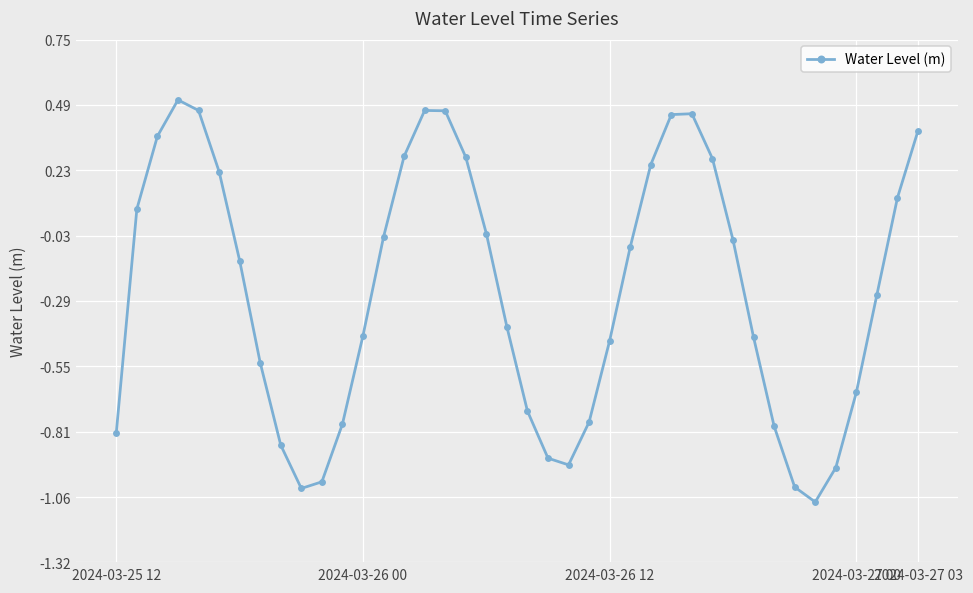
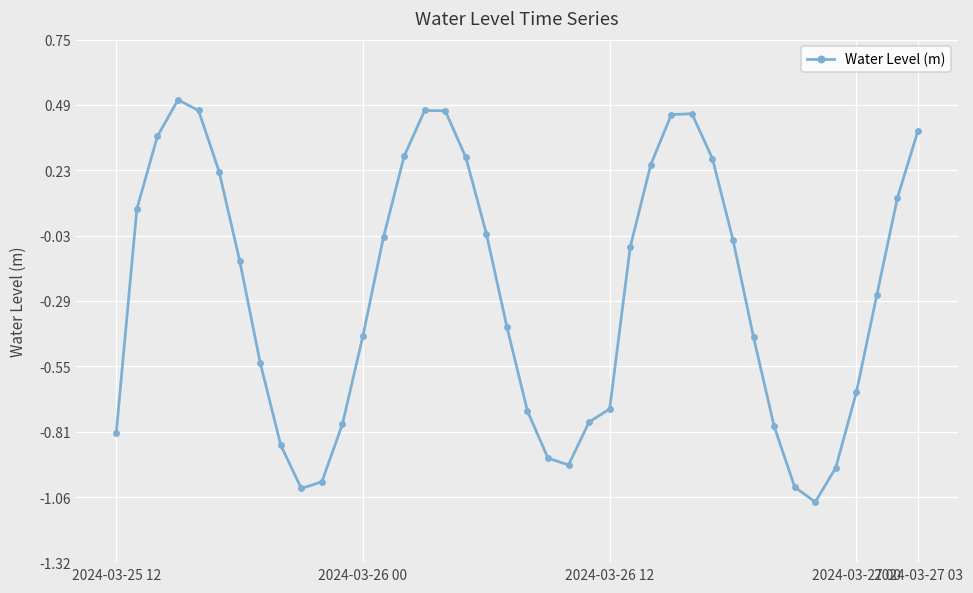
  {
    "2024-03-25 12": -0.81,
    "2024-03-26 00": -0.42,
-   "2024-03-26 12": -0.44
+   "2024-03-26 12": -0.72
  }
